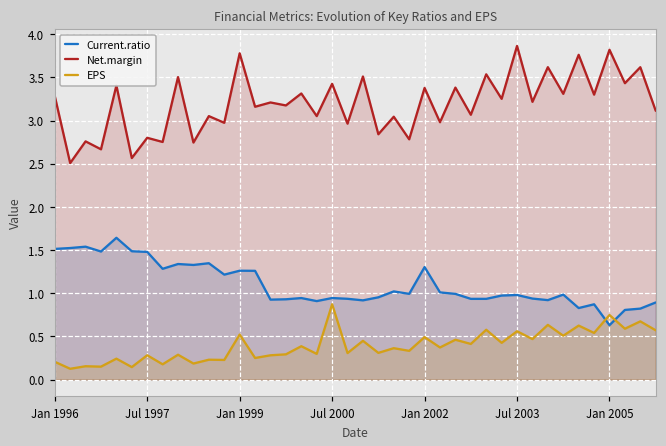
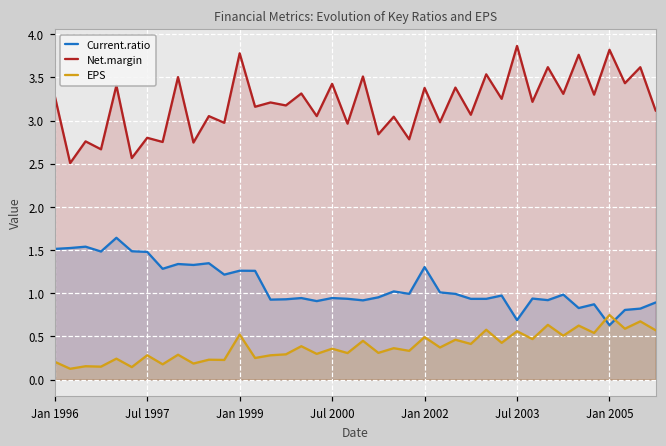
  {
    "Current.ratio": {
      "Jan 1996": 1.5,
      "Jul 1997": 1.5,
      "Jan 1999": 1.3,
      "Jul 2000": 0.9,
      "Jan 2002": 1.3,
-     "Jul 2003": 1.0,
+     "Jul 2003": 0.7,
      "Jan 2005": 0.6
    },
    "Net.margin": {
      "Jan 1996": 3.3,
      "Jul 1997": 2.8,
      "Jan 1999": 3.8,
      "Jul 2000": 3.4,
      "Jan 2002": 3.4,
      "Jul 2003": 3.9,
      "Jan 2005": 3.8
    },
    "EPS": {
      "Jan 1996": 0.2,
      "Jul 1997": 0.3,
      "Jan 1999": 0.5,
-     "Jul 2000": 0.9,
+     "Jul 2000": 0.4,
      "Jan 2002": 0.5,
      "Jul 2003": 0.6,
      "Jan 2005": 0.7
    }
  }
